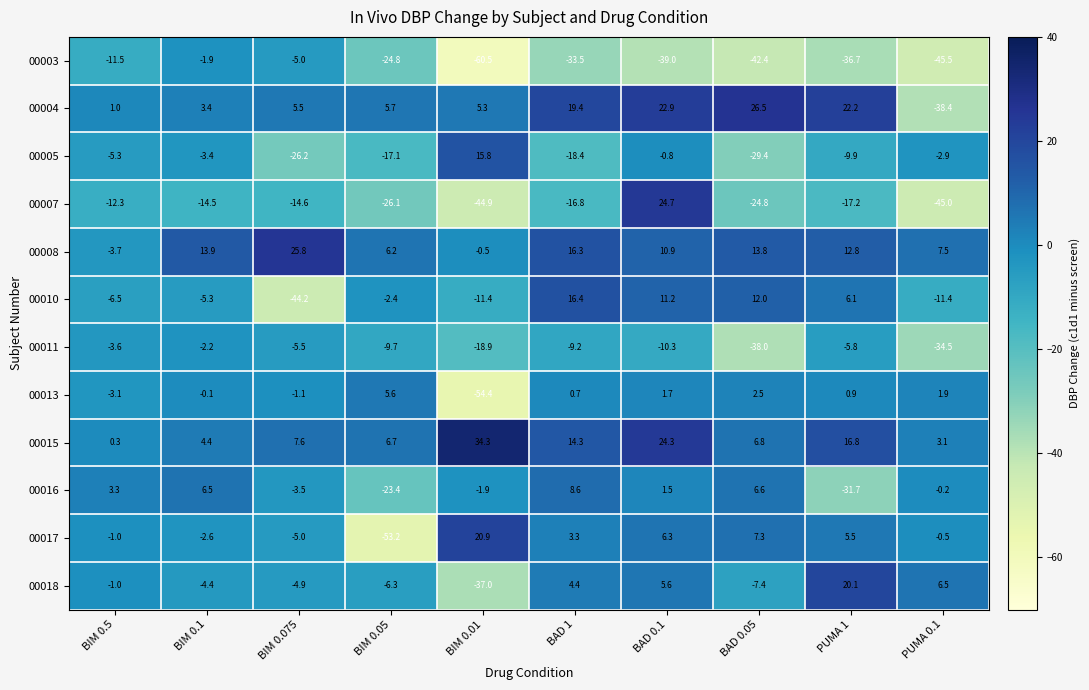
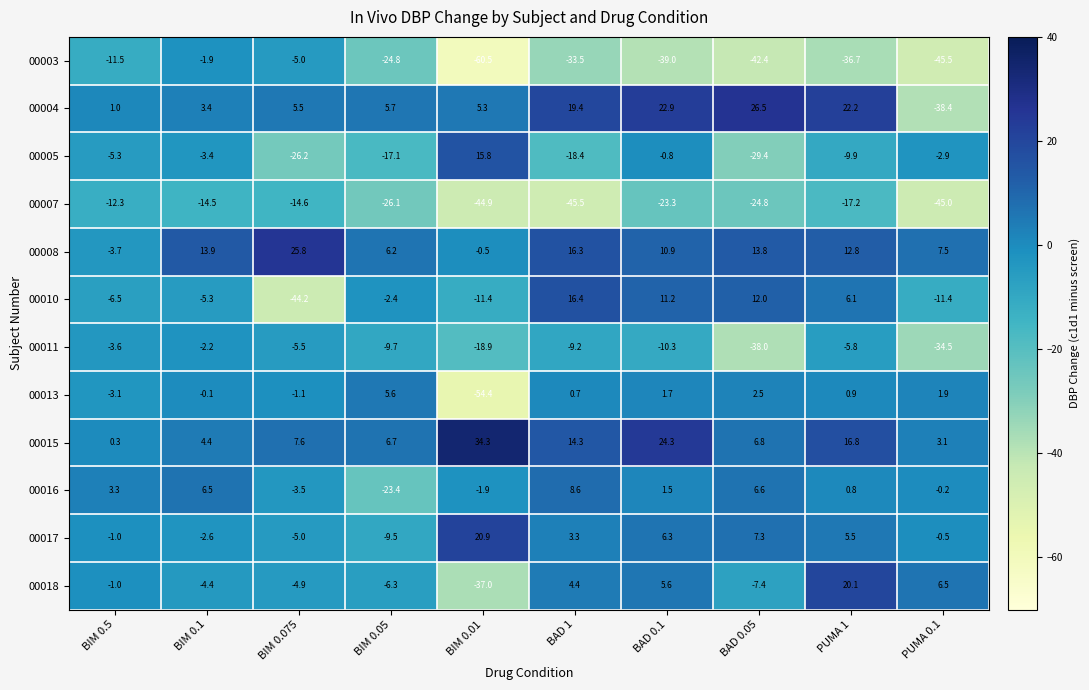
  {
    "00003": {
      "BIM 0.5": -11.5,
      "BIM 0.1": -1.9,
      "BIM 0.075": -5.0,
      "BIM 0.05": -24.8,
      "BIM 0.01": -60.5,
      "BAD 1": -33.5,
      "BAD 0.1": -39.0,
      "BAD 0.05": -42.4,
      "PUMA 1": -36.7,
      "PUMA 0.1": -45.5
    },
    "00004": {
      "BIM 0.5": 1.0,
      "BIM 0.1": 3.4,
      "BIM 0.075": 5.5,
      "BIM 0.05": 5.7,
      "BIM 0.01": 5.3,
      "BAD 1": 19.4,
      "BAD 0.1": 22.9,
      "BAD 0.05": 26.5,
      "PUMA 1": 22.2,
      "PUMA 0.1": -38.4
    },
    "00005": {
      "BIM 0.5": -5.3,
      "BIM 0.1": -3.4,
      "BIM 0.075": -26.2,
      "BIM 0.05": -17.1,
      "BIM 0.01": 15.8,
      "BAD 1": -18.4,
      "BAD 0.1": -0.8,
      "BAD 0.05": -29.4,
      "PUMA 1": -9.9,
      "PUMA 0.1": -2.9
    },
    "00007": {
      "BIM 0.5": -12.3,
      "BIM 0.1": -14.5,
      "BIM 0.075": -14.6,
      "BIM 0.05": -26.1,
      "BIM 0.01": -44.9,
-     "BAD 1": -16.8,
-     "BAD 0.1": 24.7,
+     "BAD 1": -45.5,
+     "BAD 0.1": -23.3,
      "BAD 0.05": -24.8,
      "PUMA 1": -17.2,
      "PUMA 0.1": -45.0
    },
    "00008": {
      "BIM 0.5": -3.7,
      "BIM 0.1": 13.9,
      "BIM 0.075": 25.8,
      "BIM 0.05": 6.2,
      "BIM 0.01": -0.5,
      "BAD 1": 16.3,
      "BAD 0.1": 10.9,
      "BAD 0.05": 13.8,
      "PUMA 1": 12.8,
      "PUMA 0.1": 7.5
    },
    "00010": {
      "BIM 0.5": -6.5,
      "BIM 0.1": -5.3,
      "BIM 0.075": -44.2,
      "BIM 0.05": -2.4,
      "BIM 0.01": -11.4,
      "BAD 1": 16.4,
      "BAD 0.1": 11.2,
      "BAD 0.05": 12.0,
      "PUMA 1": 6.1,
      "PUMA 0.1": -11.4
    },
    "00011": {
      "BIM 0.5": -3.6,
      "BIM 0.1": -2.2,
      "BIM 0.075": -5.5,
      "BIM 0.05": -9.7,
      "BIM 0.01": -18.9,
      "BAD 1": -9.2,
      "BAD 0.1": -10.3,
      "BAD 0.05": -38.0,
      "PUMA 1": -5.8,
      "PUMA 0.1": -34.5
    },
    "00013": {
      "BIM 0.5": -3.1,
      "BIM 0.1": -0.1,
      "BIM 0.075": -1.1,
      "BIM 0.05": 5.6,
      "BIM 0.01": -54.4,
      "BAD 1": 0.7,
      "BAD 0.1": 1.7,
      "BAD 0.05": 2.5,
      "PUMA 1": 0.9,
      "PUMA 0.1": 1.9
    },
    "00015": {
      "BIM 0.5": 0.3,
      "BIM 0.1": 4.4,
      "BIM 0.075": 7.6,
      "BIM 0.05": 6.7,
      "BIM 0.01": 34.3,
      "BAD 1": 14.3,
      "BAD 0.1": 24.3,
      "BAD 0.05": 6.8,
      "PUMA 1": 16.8,
      "PUMA 0.1": 3.1
    },
    "00016": {
      "BIM 0.5": 3.3,
      "BIM 0.1": 6.5,
      "BIM 0.075": -3.5,
      "BIM 0.05": -23.4,
      "BIM 0.01": -1.9,
      "BAD 1": 8.6,
      "BAD 0.1": 1.5,
      "BAD 0.05": 6.6,
-     "PUMA 1": -31.7,
+     "PUMA 1": 0.8,
      "PUMA 0.1": -0.2
    },
    "00017": {
      "BIM 0.5": -1.0,
      "BIM 0.1": -2.6,
      "BIM 0.075": -5.0,
-     "BIM 0.05": -53.2,
+     "BIM 0.05": -9.5,
      "BIM 0.01": 20.9,
      "BAD 1": 3.3,
      "BAD 0.1": 6.3,
      "BAD 0.05": 7.3,
      "PUMA 1": 5.5,
      "PUMA 0.1": -0.5
    },
    "00018": {
      "BIM 0.5": -1.0,
      "BIM 0.1": -4.4,
      "BIM 0.075": -4.9,
      "BIM 0.05": -6.3,
      "BIM 0.01": -37.0,
      "BAD 1": 4.4,
      "BAD 0.1": 5.6,
      "BAD 0.05": -7.4,
      "PUMA 1": 20.1,
      "PUMA 0.1": 6.5
    }
  }
